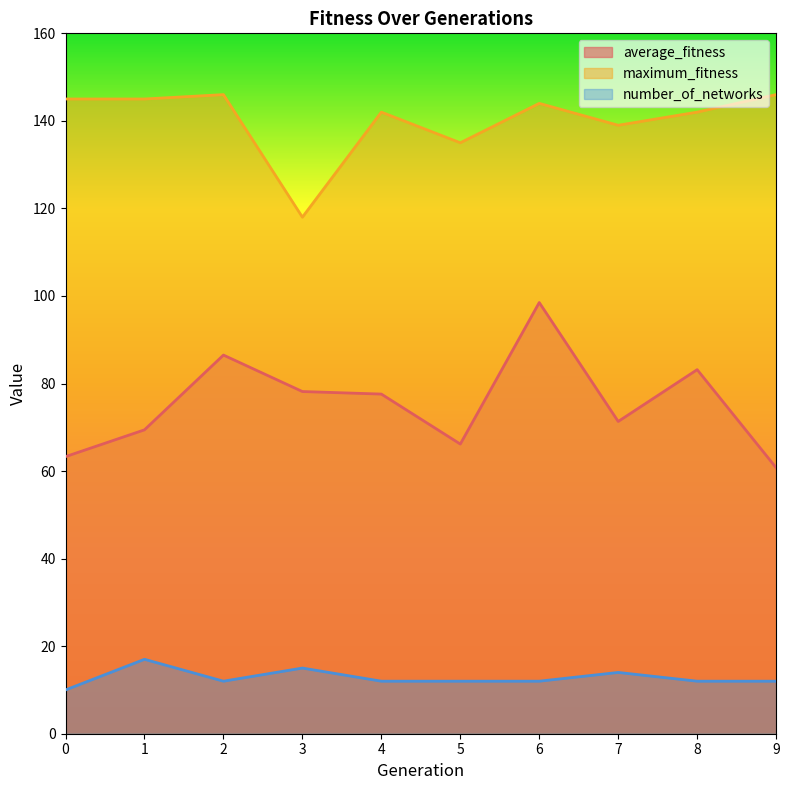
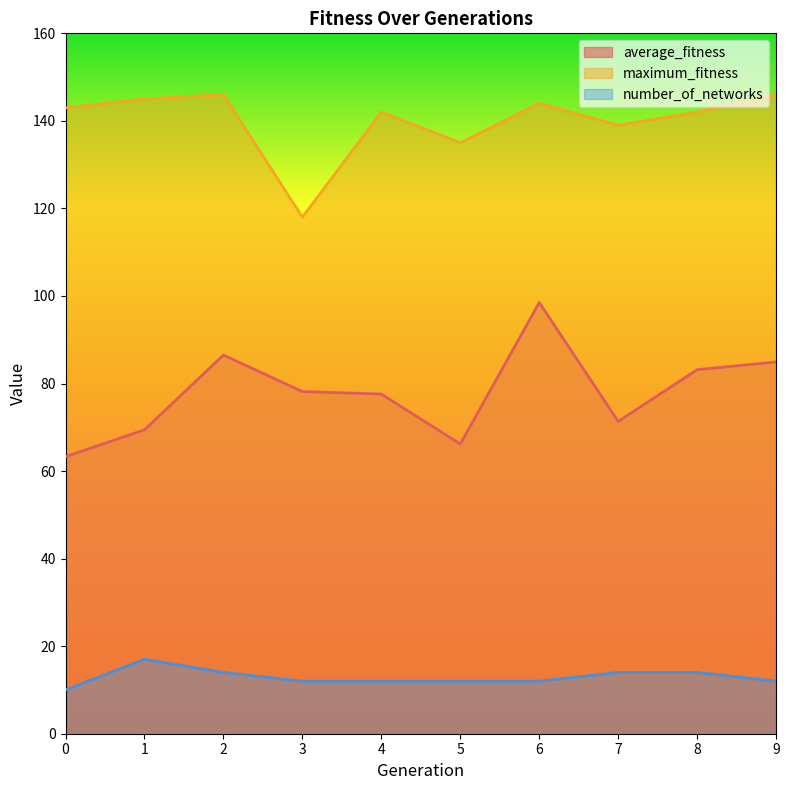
  {
    "average_fitness": {
      "0": 63,
      "1": 69,
      "2": 87,
      "3": 78,
      "4": 78,
      "5": 66,
      "6": 99,
      "7": 71,
      "8": 83,
-     "9": 61
+     "9": 85
    },
    "maximum_fitness": {
-     "0": 145,
+     "0": 143,
      "1": 145,
      "2": 146,
      "3": 118,
      "4": 142,
      "5": 135,
      "6": 144,
      "7": 139,
      "8": 142,
      "9": 146
    },
    "number_of_networks": {
      "0": 10,
      "1": 17,
-     "2": 12,
-     "3": 15,
+     "2": 14,
+     "3": 12,
      "4": 12,
      "5": 12,
      "6": 12,
      "7": 14,
-     "8": 12,
+     "8": 14,
      "9": 12
    }
  }
